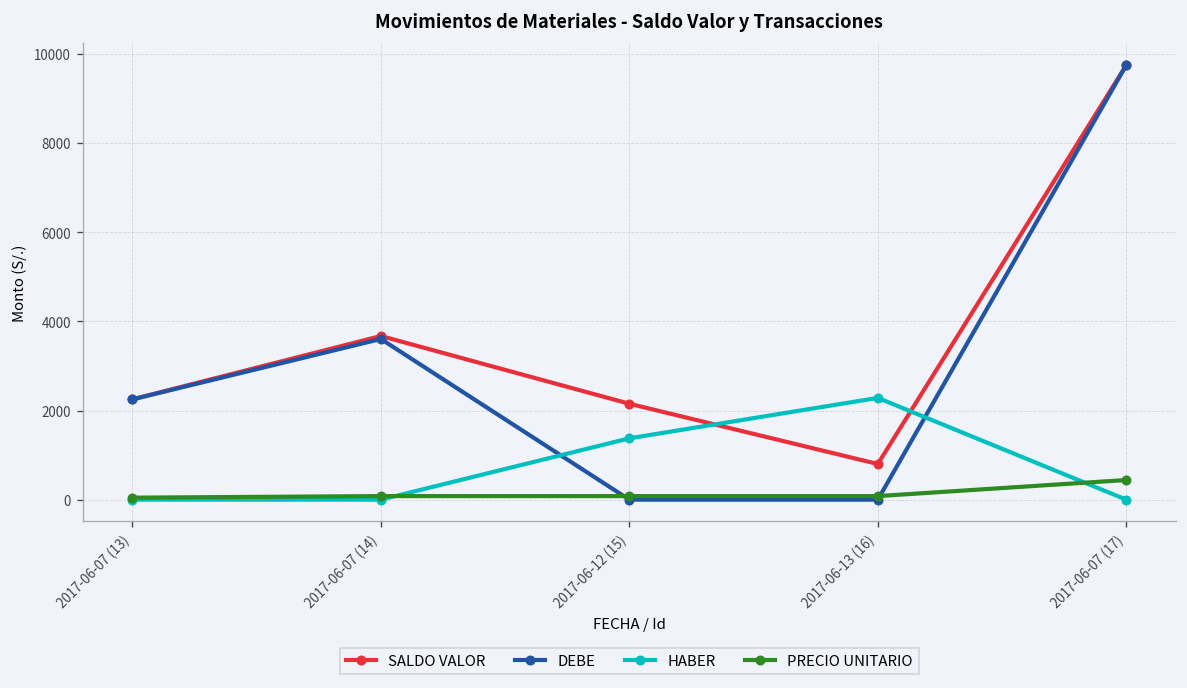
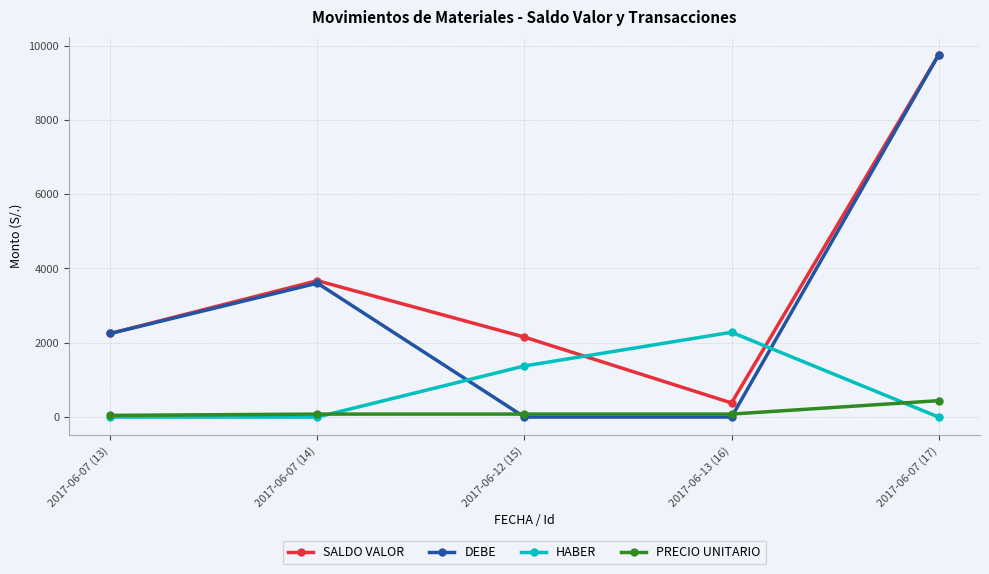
  {
    "SALDO VALOR": {
      "2017-06-12 (15)": 2200,
-     "2017-06-13 (16)": 800
+     "2017-06-13 (16)": 400
    },
    "DEBE": {
      "2017-06-12 (15)": 0,
      "2017-06-13 (16)": 0
    },
    "HABER": {
      "2017-06-07 (14)": 0,
      "2017-06-12 (15)": 1400,
      "2017-06-13 (16)": 2300,
      "2017-06-07 (17)": 0
    },
    "PRECIO UNITARIO": {
      "2017-06-07 (14)": 100,
      "2017-06-12 (15)": 100,
      "2017-06-13 (16)": 100,
      "2017-06-07 (17)": 400
    }
  }
